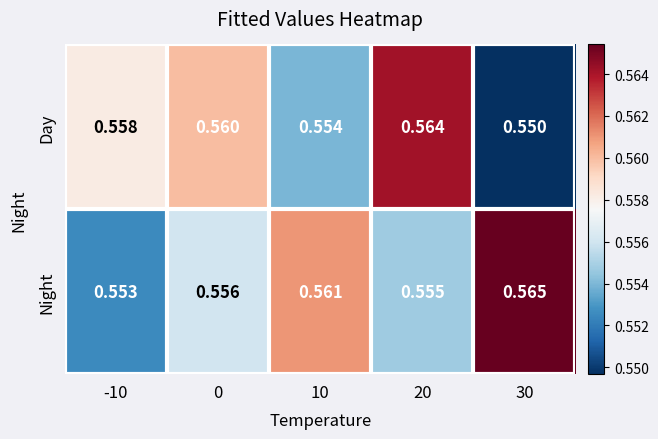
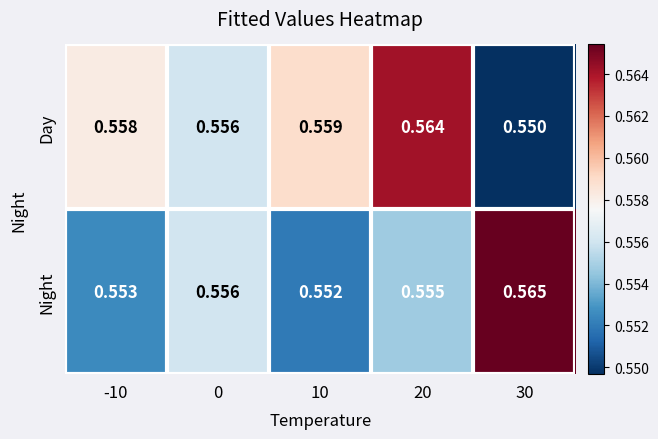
  {
    "Day": {
      "-10": 0.558,
-     "0": 0.560,
-     "10": 0.554,
+     "0": 0.556,
+     "10": 0.559,
      "20": 0.564,
      "30": 0.550
    },
    "Night": {
      "-10": 0.553,
      "0": 0.556,
-     "10": 0.561,
+     "10": 0.552,
      "20": 0.555,
      "30": 0.565
    }
  }
